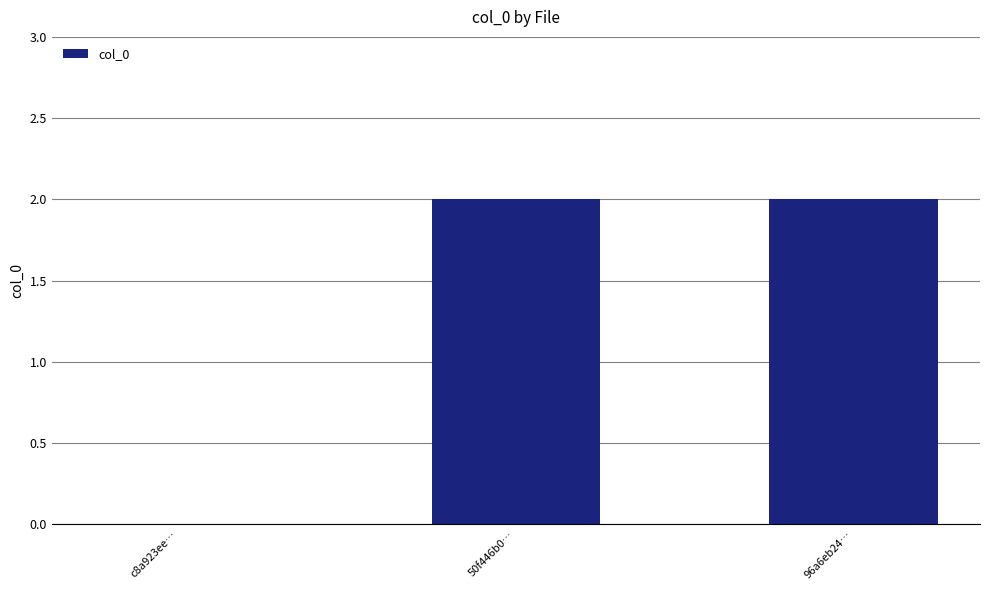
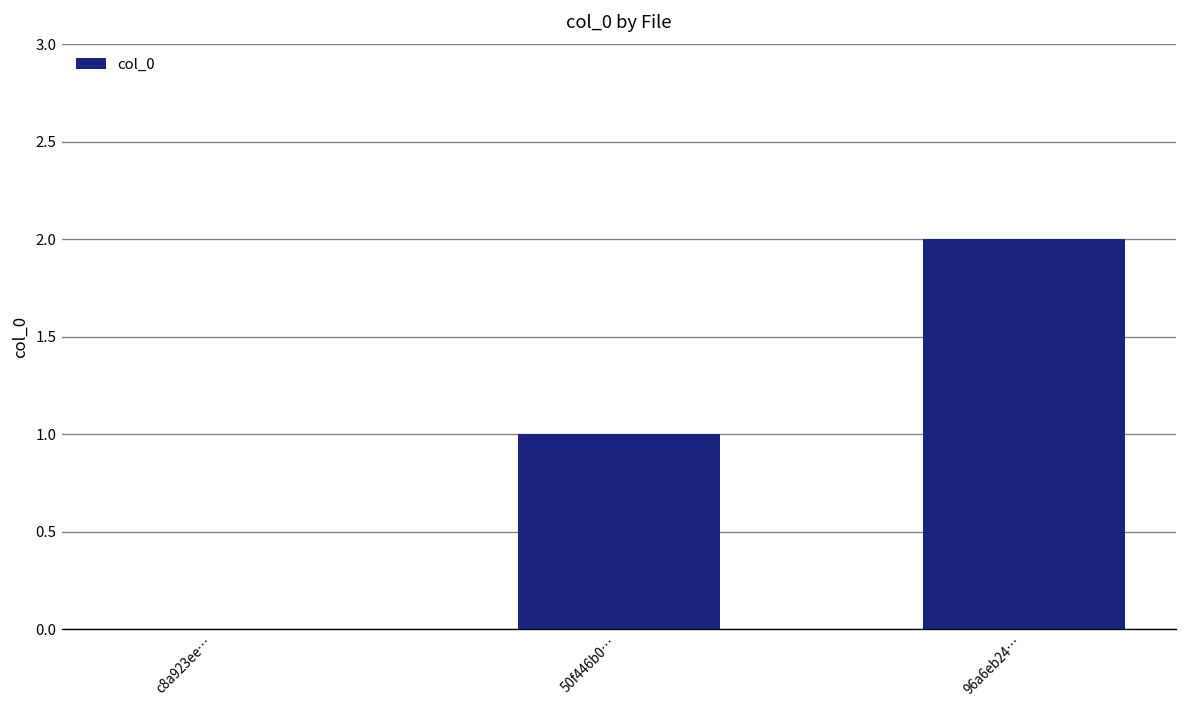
  {
    "c8a923ee…": 0,
-   "50f446b0…": 2,
+   "50f446b0…": 1,
    "96a6eb24…": 2
  }
